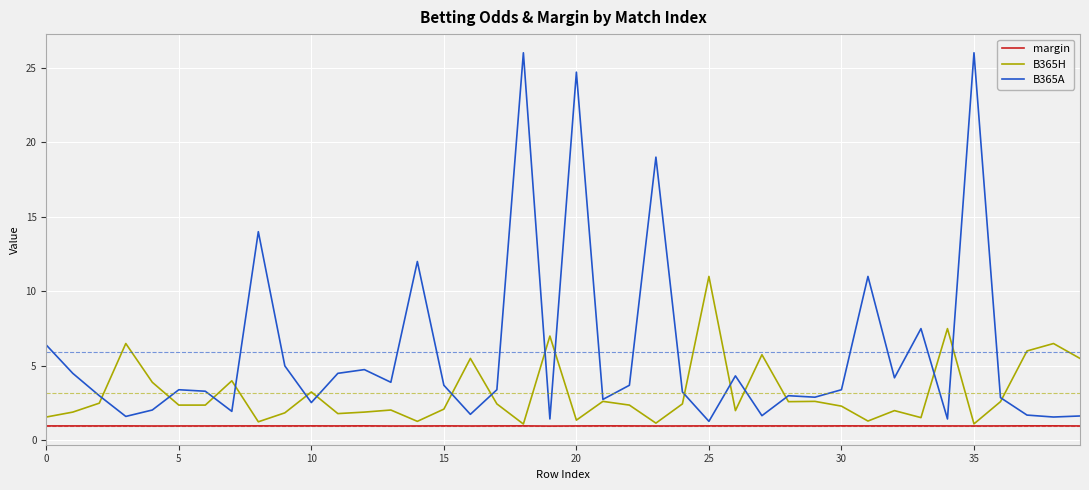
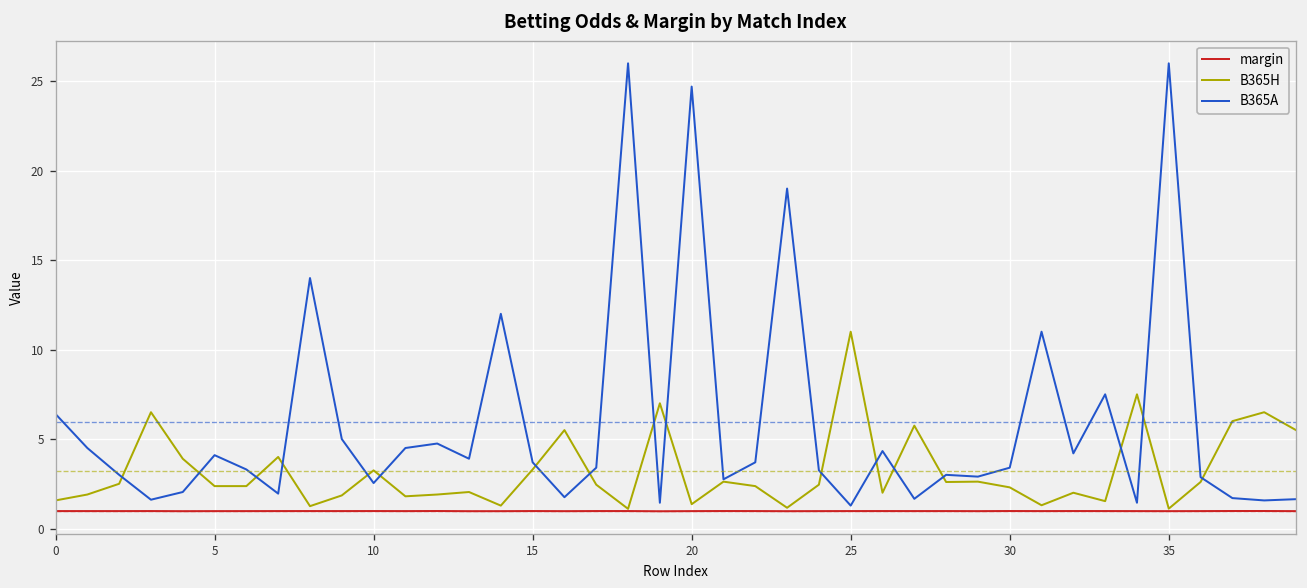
  {
    "margin": {
      "0": 1.0,
      "5": 1.0,
      "10": 1.0,
      "15": 1.0,
      "20": 1.0,
      "25": 1.0,
      "30": 1.0
    },
    "B365H": {
      "0": 1.6,
      "5": 2.4,
      "10": 3.3,
-     "15": 2.1,
+     "15": 3.3,
      "20": 1.4,
      "25": 11.0,
      "30": 2.3
    },
    "B365A": {
      "0": 6.4,
-     "5": 3.4,
+     "5": 4.1,
      "10": 2.5,
      "15": 3.7,
      "20": 24.7,
      "25": 1.3,
      "30": 3.4,
      "35": 26.0
    }
  }
